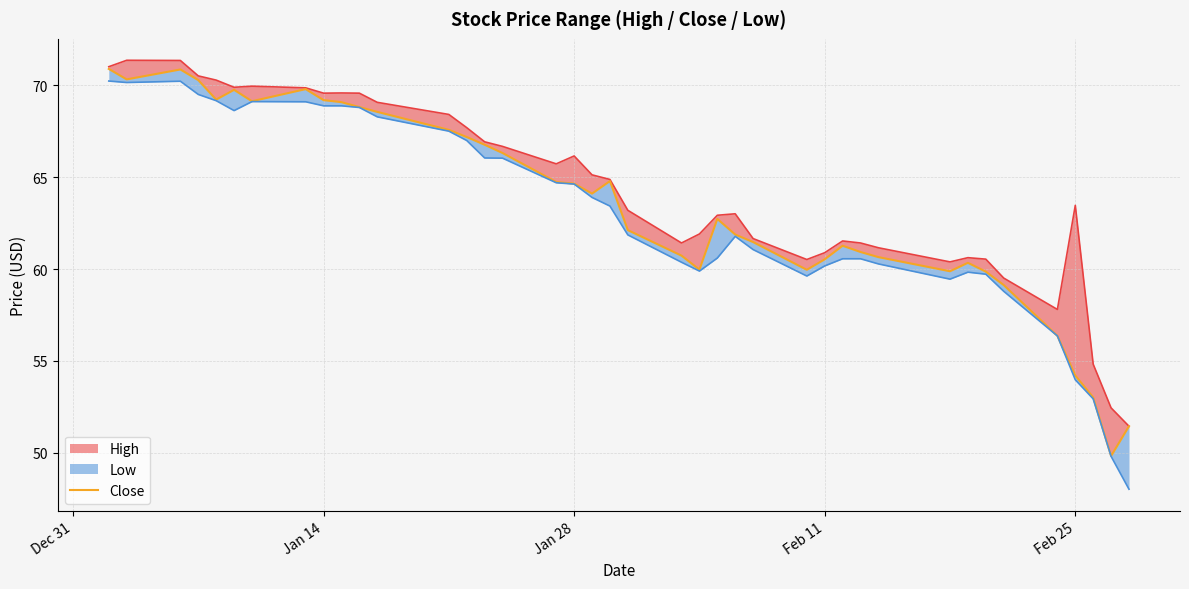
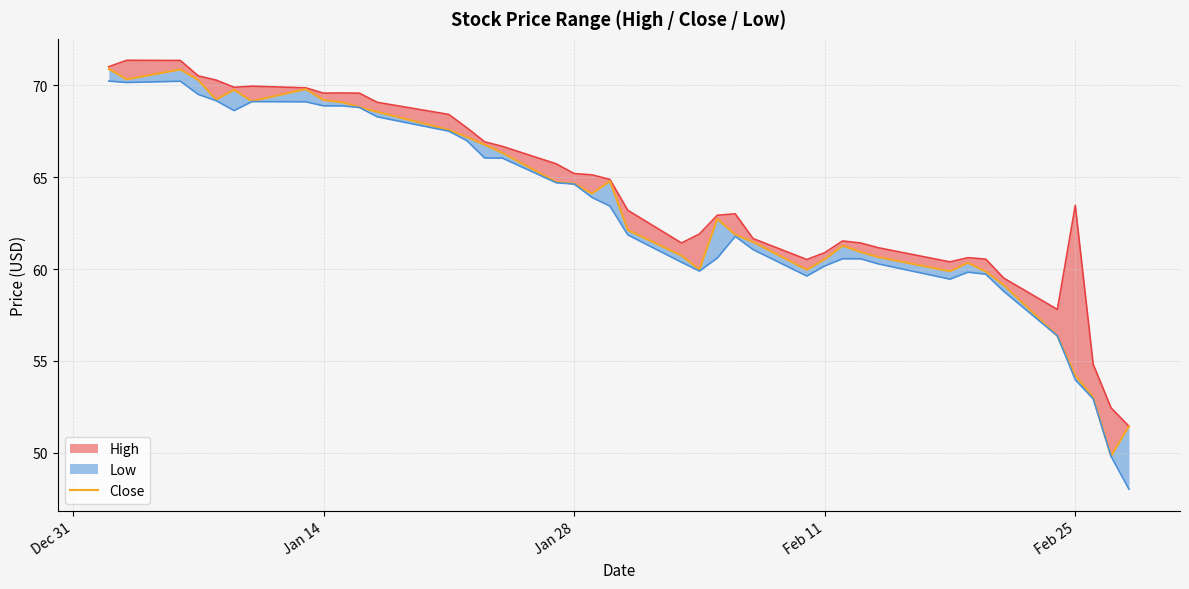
  {
    "High": {
      "Jan 14": 69.6,
-     "Jan 28": 66.2,
+     "Jan 28": 65.2,
      "Feb 11": 60.9,
      "Feb 25": 63.5
    }
  }
